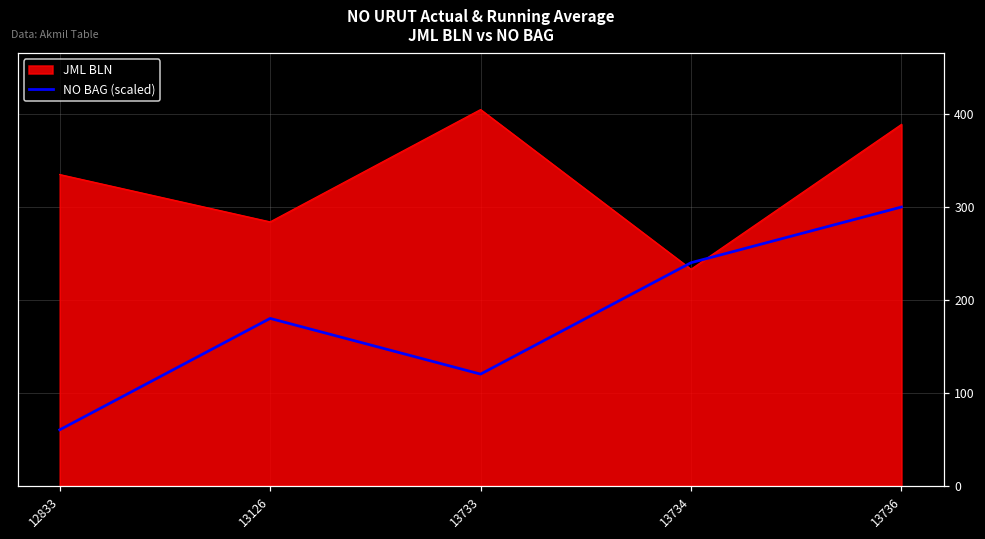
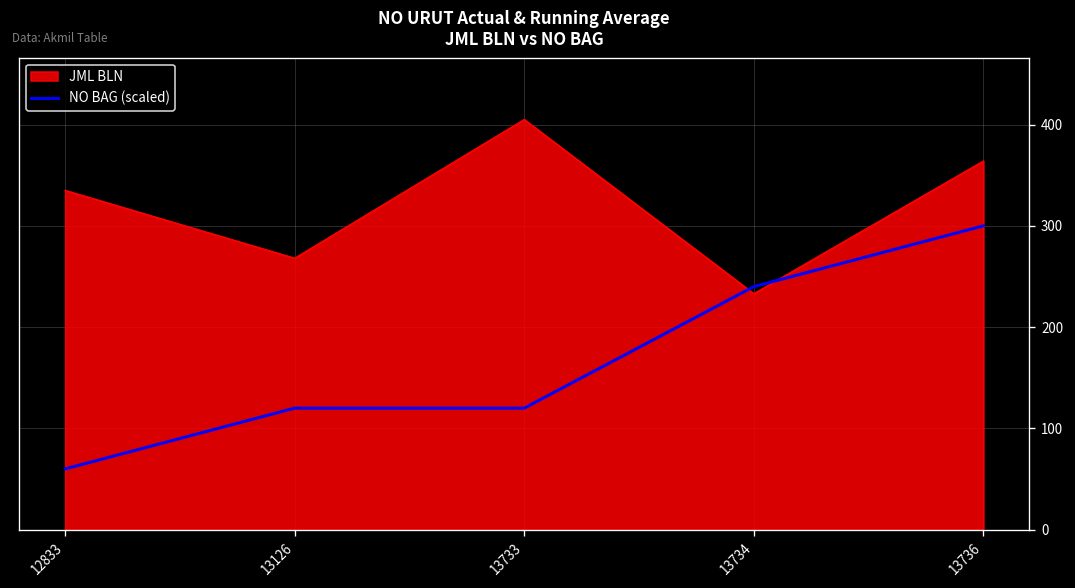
  {
    "JML BLN": {
      "12833": 340,
-     "13126": 280,
+     "13126": 270,
      "13733": 410,
      "13734": 230,
-     "13736": 390
+     "13736": 360
    },
    "NO BAG (scaled)": {
      "12833": 60,
-     "13126": 180,
+     "13126": 120,
      "13733": 120,
      "13734": 240,
      "13736": 300
    }
  }
